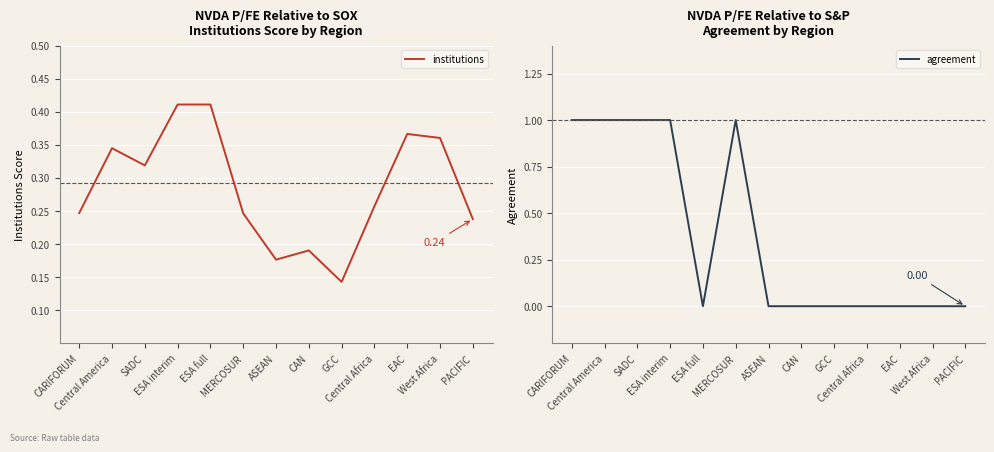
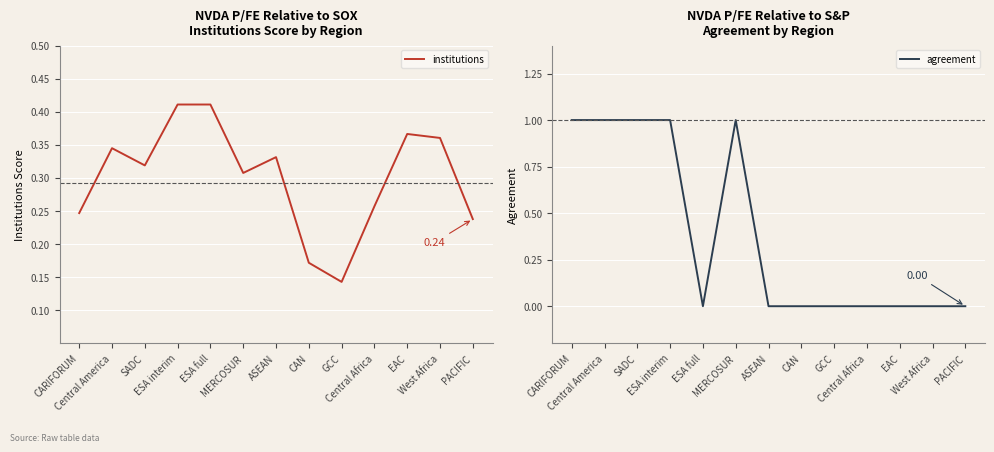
  {
    "NVDA P/FE Relative to SOX Institutions Score by Region": {
      "CARIFORUM": 0.25,
      "Central America": 0.35,
      "SADC": 0.32,
      "ESA interim": 0.41,
      "ESA full": 0.41,
-     "MERCOSUR": 0.25,
-     "ASEAN": 0.18,
-     "CAN": 0.19,
+     "MERCOSUR": 0.31,
+     "ASEAN": 0.33,
+     "CAN": 0.17,
      "GCC": 0.14,
      "Central Africa": 0.26,
      "EAC": 0.37,
      "West Africa": 0.36
    },
    "NVDA P/FE Relative to S&P Agreement by Region": {
      "West Africa": 0.00
    }
  }
